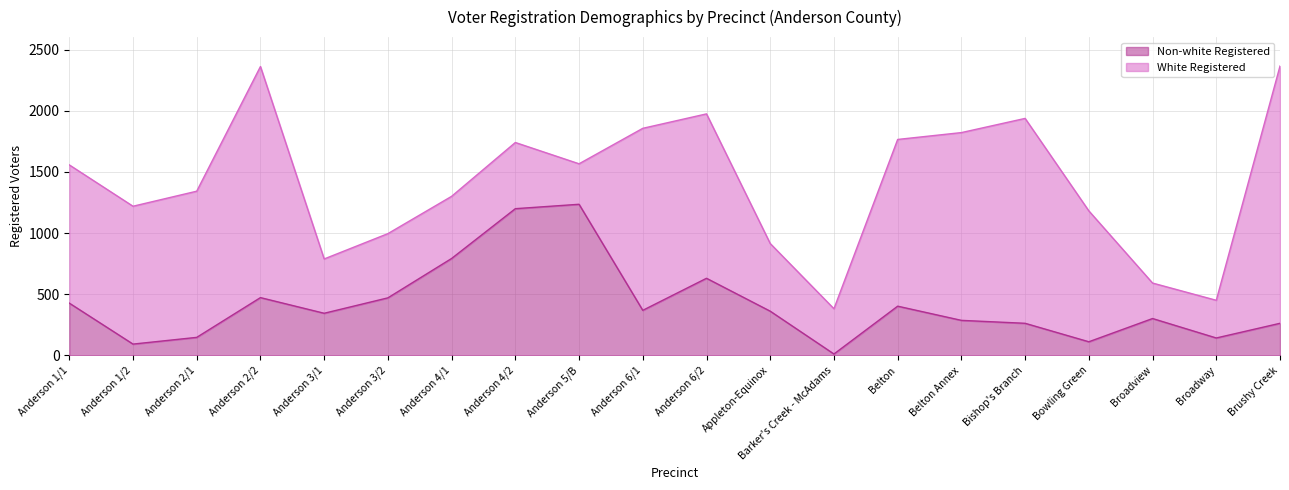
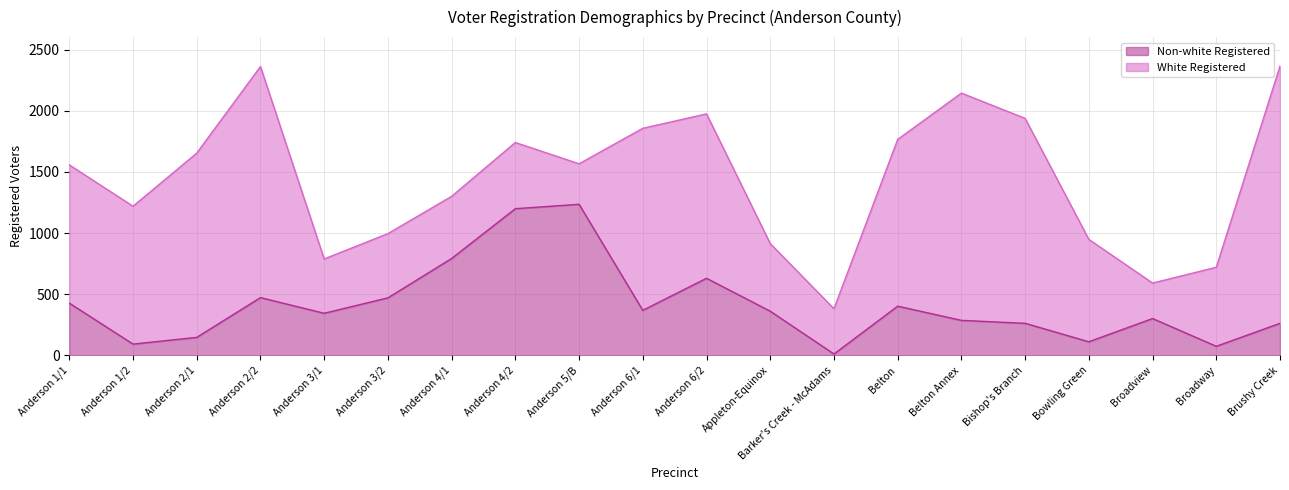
  {
    "Non-white Registered": {
      "Anderson 1/1": 430,
      "Anderson 1/2": 90,
      "Anderson 2/1": 150,
      "Anderson 2/2": 470,
      "Anderson 3/1": 350,
      "Anderson 3/2": 470,
      "Anderson 4/1": 790,
      "Anderson 4/2": 1200,
      "Anderson 5/B": 1240,
      "Anderson 6/1": 370,
      "Anderson 6/2": 630,
      "Appleton-Equinox": 360,
      "Barker's Creek - McAdams": 10,
      "Belton": 400,
      "Belton Annex": 290,
      "Bishop's Branch": 260,
      "Bowling Green": 110,
      "Broadview": 300,
-     "Broadway": 140,
+     "Broadway": 80,
      "Brushy Creek": 260
    },
    "White Registered": {
      "Anderson 1/1": 1130,
      "Anderson 1/2": 1130,
-     "Anderson 2/1": 1200,
+     "Anderson 2/1": 1510,
      "Anderson 2/2": 1890,
      "Anderson 3/1": 440,
      "Anderson 3/2": 530,
      "Anderson 4/1": 510,
      "Anderson 4/2": 540,
      "Anderson 5/B": 330,
      "Anderson 6/1": 1490,
      "Anderson 6/2": 1340,
      "Appleton-Equinox": 550,
      "Barker's Creek - McAdams": 370,
      "Belton": 1360,
-     "Belton Annex": 1540,
+     "Belton Annex": 1860,
      "Bishop's Branch": 1680,
-     "Bowling Green": 1070,
+     "Bowling Green": 840,
      "Broadview": 290,
-     "Broadway": 310,
+     "Broadway": 650,
      "Brushy Creek": 2100
    }
  }
